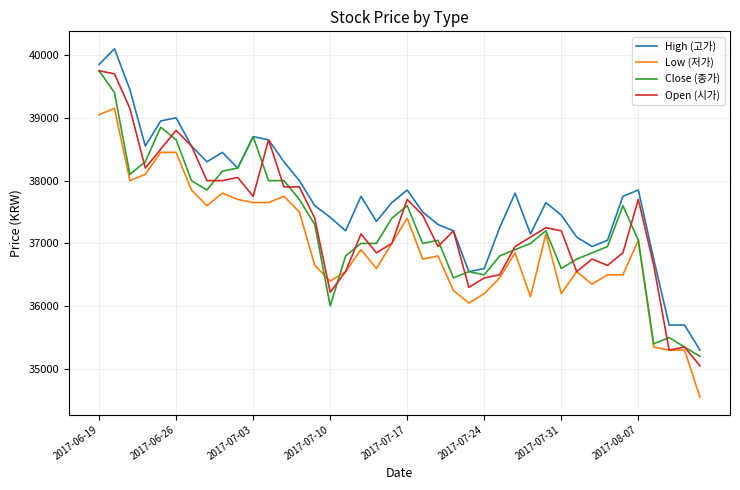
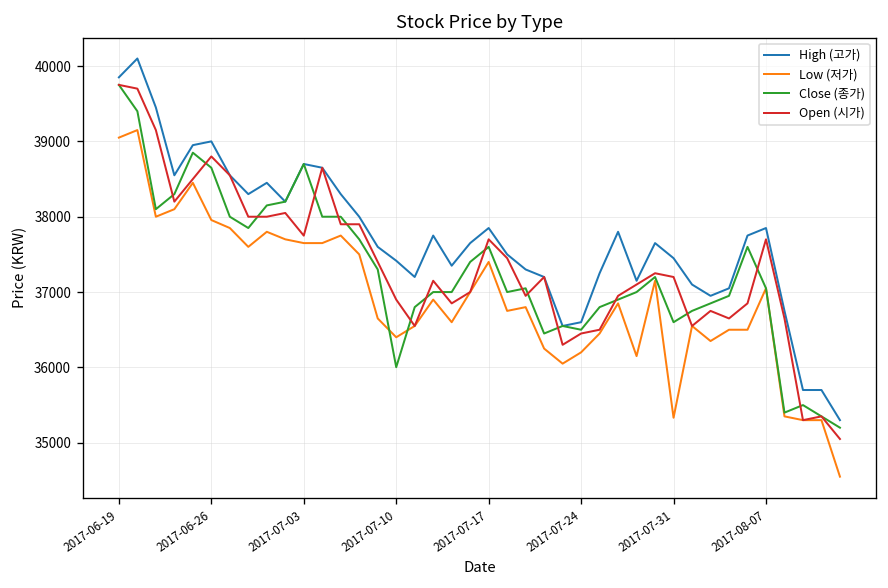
  {
    "High (고가)": {
      "2017-06-19": 39900,
      "2017-06-26": 39000,
      "2017-07-10": 37400,
      "2017-07-17": 37900,
      "2017-07-24": 36600,
      "2017-07-31": 37500,
      "2017-08-07": 37900
    },
    "Low (저가)": {
      "2017-06-19": 39100,
-     "2017-06-26": 38500,
+     "2017-06-26": 38000,
      "2017-07-03": 37700,
      "2017-07-10": 36400,
      "2017-07-17": 37400,
      "2017-07-24": 36200,
-     "2017-07-31": 36200
+     "2017-07-31": 35300
    },
    "Close (종가)": {
      "2017-06-26": 38700,
      "2017-07-10": 36000,
      "2017-07-17": 37600,
      "2017-07-24": 36500,
      "2017-07-31": 36600
    },
    "Open (시가)": {
      "2017-06-26": 38800,
      "2017-07-03": 37700,
-     "2017-07-10": 36200,
+     "2017-07-10": 36900,
      "2017-07-17": 37700,
      "2017-07-24": 36500,
      "2017-07-31": 37200,
      "2017-08-07": 37700
    }
  }
